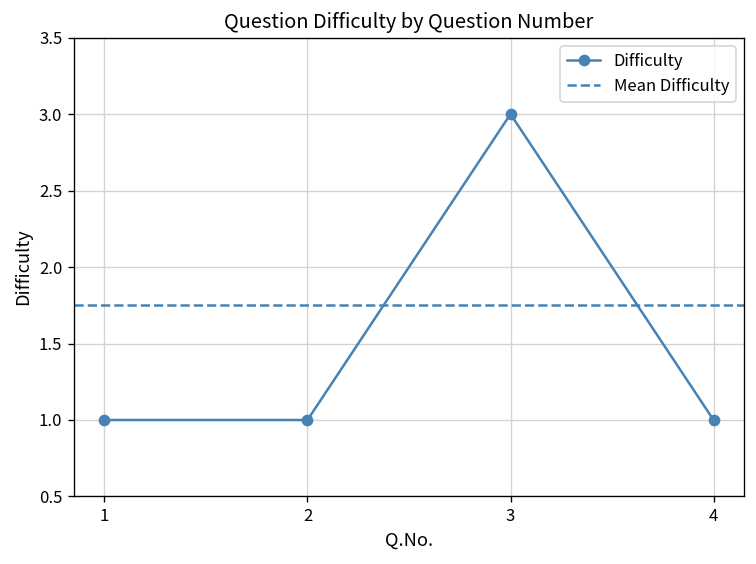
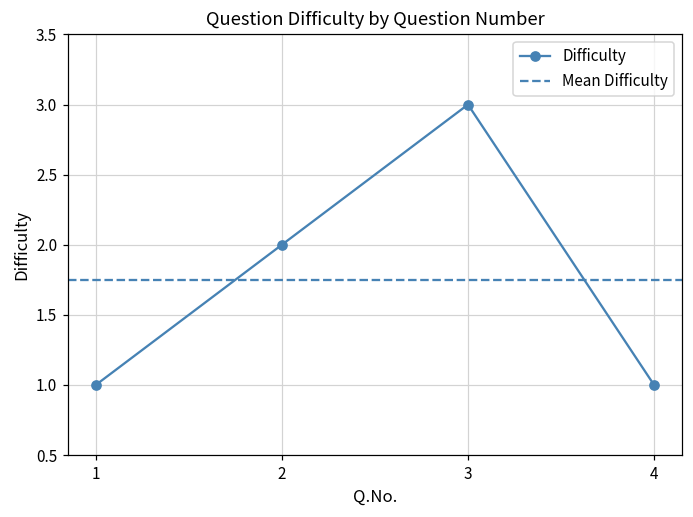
  {
    "1": 1,
-   "2": 1,
+   "2": 2,
    "3": 3,
    "4": 1
  }
